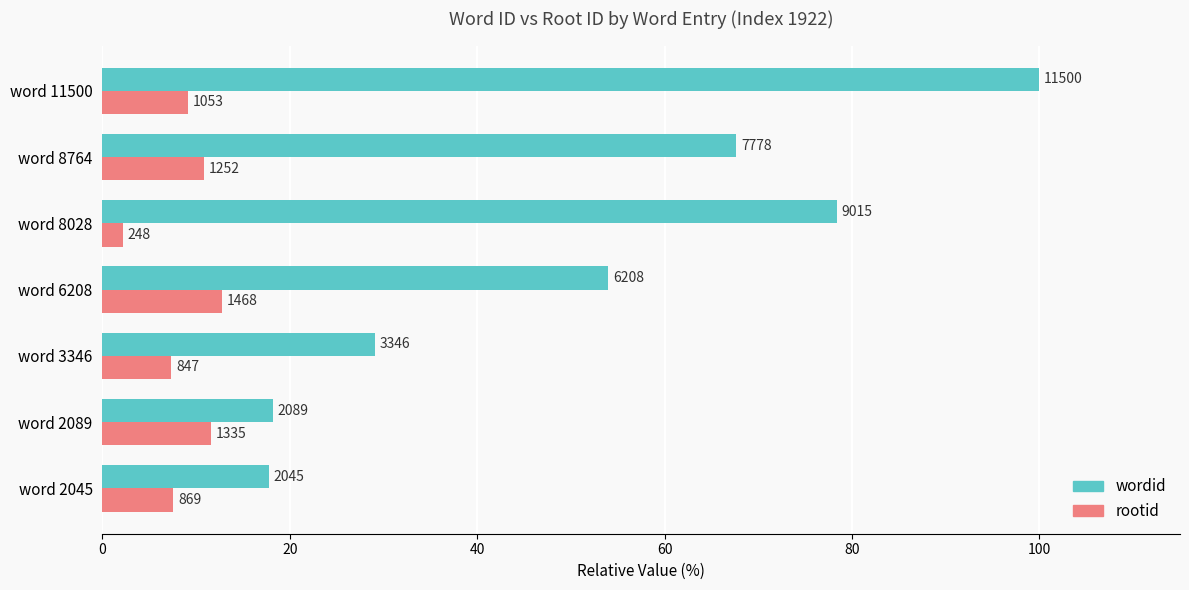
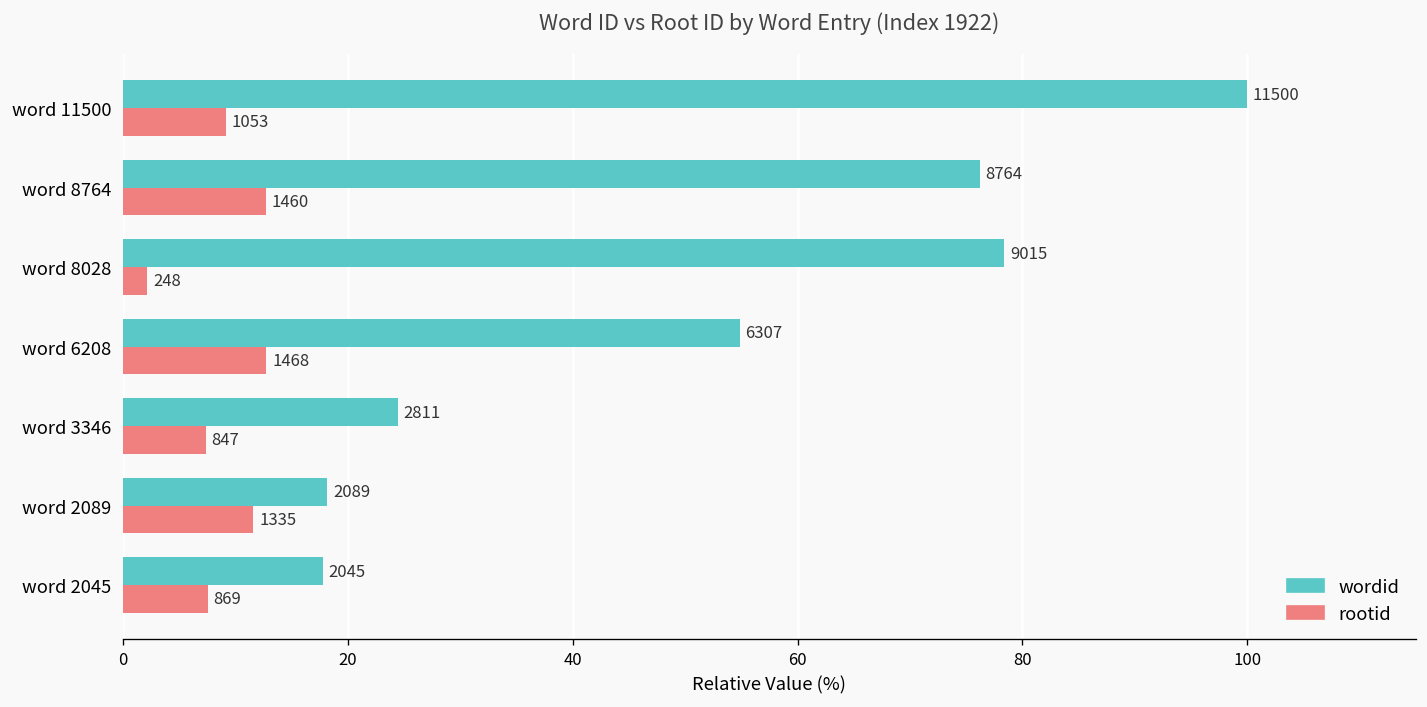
  {
    "wordid": {
-     "word 8764": 7778,
-     "word 6208": 6208,
-     "word 3346": 3346
+     "word 8764": 8764,
+     "word 6208": 6307,
+     "word 3346": 2811
    },
    "rootid": {
-     "word 8764": 1252
+     "word 8764": 1460
    }
  }
